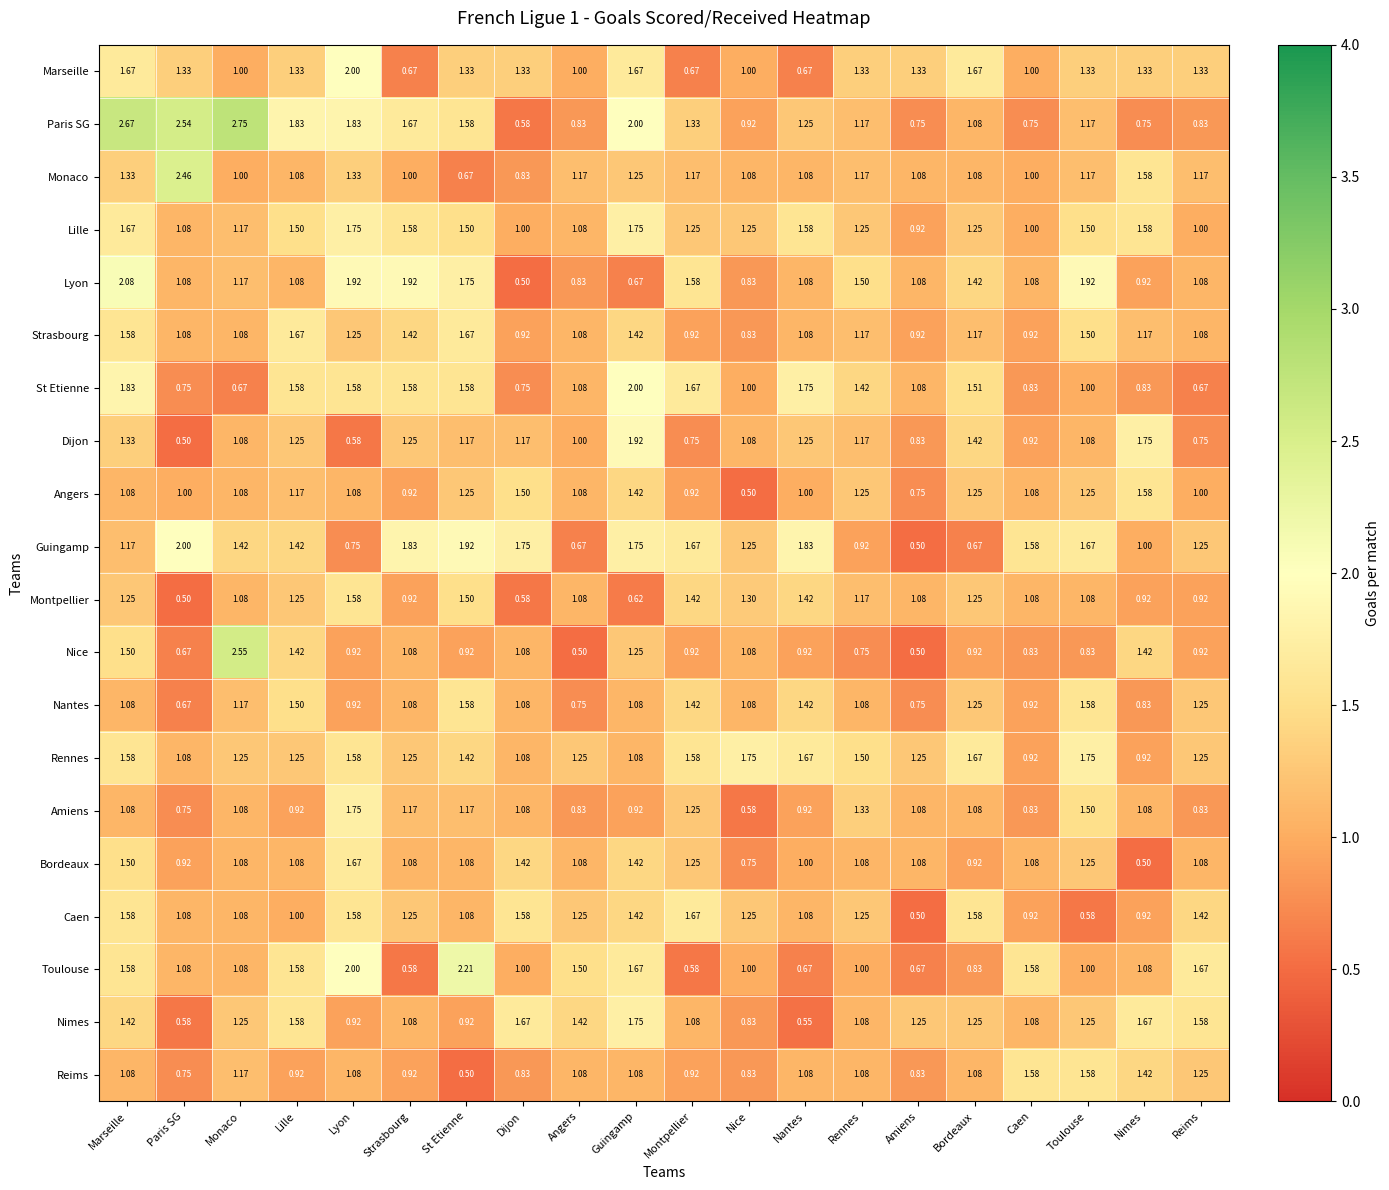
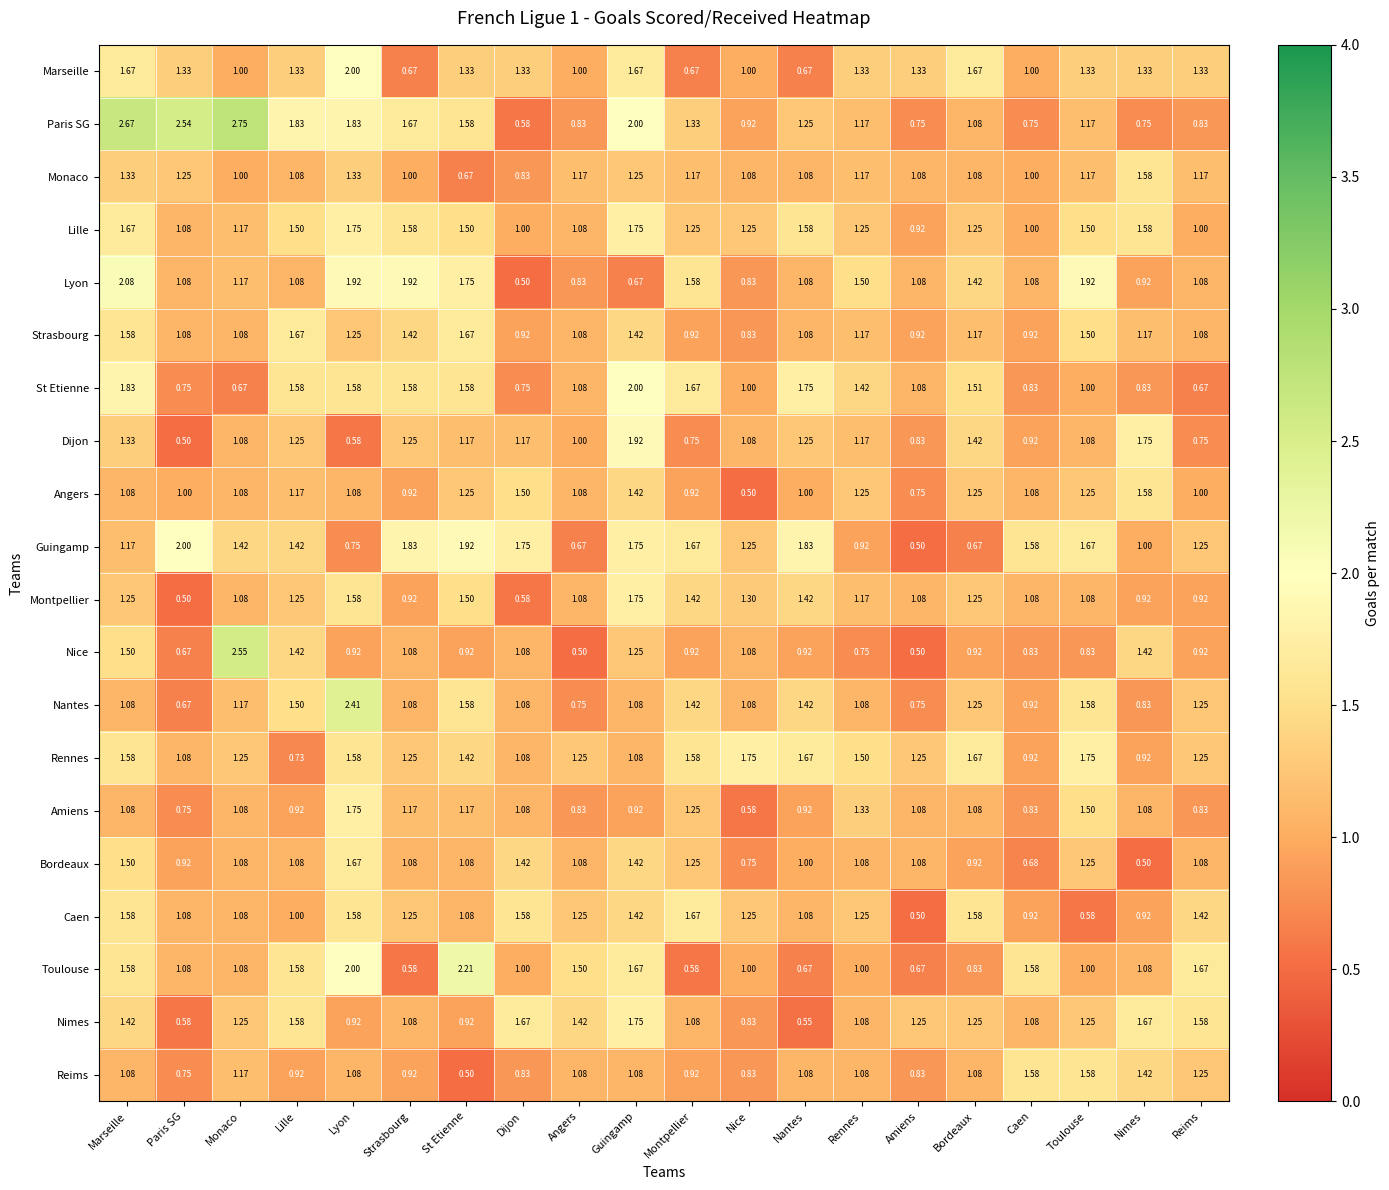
  {
    "Monaco": {
      "Marseille": 1.33,
-     "Paris SG": 2.46,
+     "Paris SG": 1.25,
      "Monaco": 1.00,
      "Lille": 1.08,
      "Lyon": 1.33,
      "Strasbourg": 1.00,
      "St Etienne": 0.67,
      "Dijon": 0.83,
      "Angers": 1.17,
      "Guingamp": 1.25,
      "Montpellier": 1.17,
      "Nice": 1.08,
      "Nantes": 1.08,
      "Rennes": 1.17,
      "Amiens": 1.08,
      "Bordeaux": 1.08,
      "Caen": 1.00,
      "Toulouse": 1.17,
      "Nimes": 1.58,
      "Reims": 1.17
    },
    "Montpellier": {
      "Marseille": 1.25,
      "Paris SG": 0.50,
      "Monaco": 1.08,
      "Lille": 1.25,
      "Lyon": 1.58,
      "Strasbourg": 0.92,
      "St Etienne": 1.50,
      "Dijon": 0.58,
      "Angers": 1.08,
-     "Guingamp": 0.62,
+     "Guingamp": 1.75,
      "Montpellier": 1.42,
      "Nice": 1.30,
      "Nantes": 1.42,
      "Rennes": 1.17,
      "Amiens": 1.08,
      "Bordeaux": 1.25,
      "Caen": 1.08,
      "Toulouse": 1.08,
      "Nimes": 0.92,
      "Reims": 0.92
    },
    "Nantes": {
      "Marseille": 1.08,
      "Paris SG": 0.67,
      "Monaco": 1.17,
      "Lille": 1.50,
-     "Lyon": 0.92,
+     "Lyon": 2.41,
      "Strasbourg": 1.08,
      "St Etienne": 1.58,
      "Dijon": 1.08,
      "Angers": 0.75,
      "Guingamp": 1.08,
      "Montpellier": 1.42,
      "Nice": 1.08,
      "Nantes": 1.42,
      "Rennes": 1.08,
      "Amiens": 0.75,
      "Bordeaux": 1.25,
      "Caen": 0.92,
      "Toulouse": 1.58,
      "Nimes": 0.83,
      "Reims": 1.25
    },
    "Rennes": {
      "Marseille": 1.58,
      "Paris SG": 1.08,
      "Monaco": 1.25,
-     "Lille": 1.25,
+     "Lille": 0.73,
      "Lyon": 1.58,
      "Strasbourg": 1.25,
      "St Etienne": 1.42,
      "Dijon": 1.08,
      "Angers": 1.25,
      "Guingamp": 1.08,
      "Montpellier": 1.58,
      "Nice": 1.75,
      "Nantes": 1.67,
      "Rennes": 1.50,
      "Amiens": 1.25,
      "Bordeaux": 1.67,
      "Caen": 0.92,
      "Toulouse": 1.75,
      "Nimes": 0.92,
      "Reims": 1.25
    },
    "Bordeaux": {
      "Marseille": 1.50,
      "Paris SG": 0.92,
      "Monaco": 1.08,
      "Lille": 1.08,
      "Lyon": 1.67,
      "Strasbourg": 1.08,
      "St Etienne": 1.08,
      "Dijon": 1.42,
      "Angers": 1.08,
      "Guingamp": 1.42,
      "Montpellier": 1.25,
      "Nice": 0.75,
      "Nantes": 1.00,
      "Rennes": 1.08,
      "Amiens": 1.08,
      "Bordeaux": 0.92,
-     "Caen": 1.08,
+     "Caen": 0.68,
      "Toulouse": 1.25,
      "Nimes": 0.50,
      "Reims": 1.08
    }
  }
